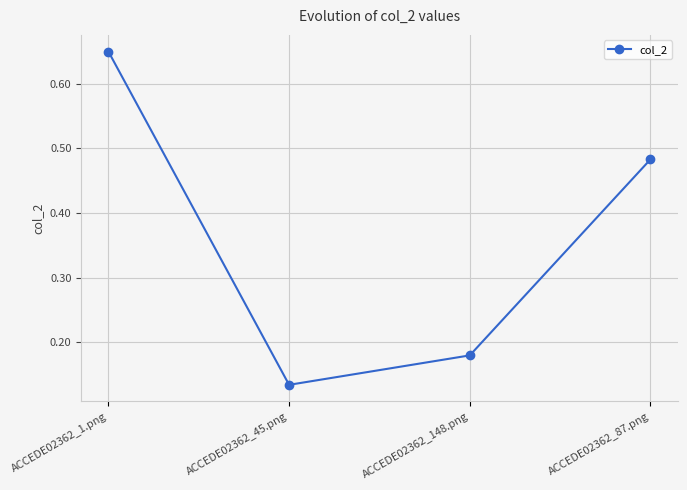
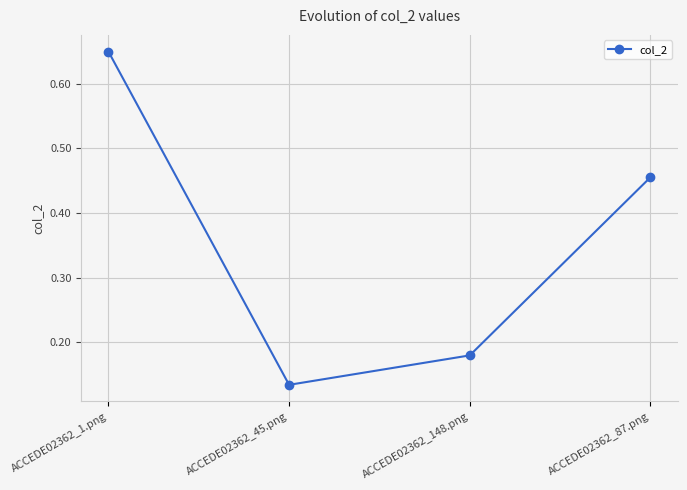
  {
    "ACCEDE02362_1.png": 0.65,
    "ACCEDE02362_45.png": 0.13,
    "ACCEDE02362_148.png": 0.18,
-   "ACCEDE02362_87.png": 0.48
+   "ACCEDE02362_87.png": 0.46
  }
